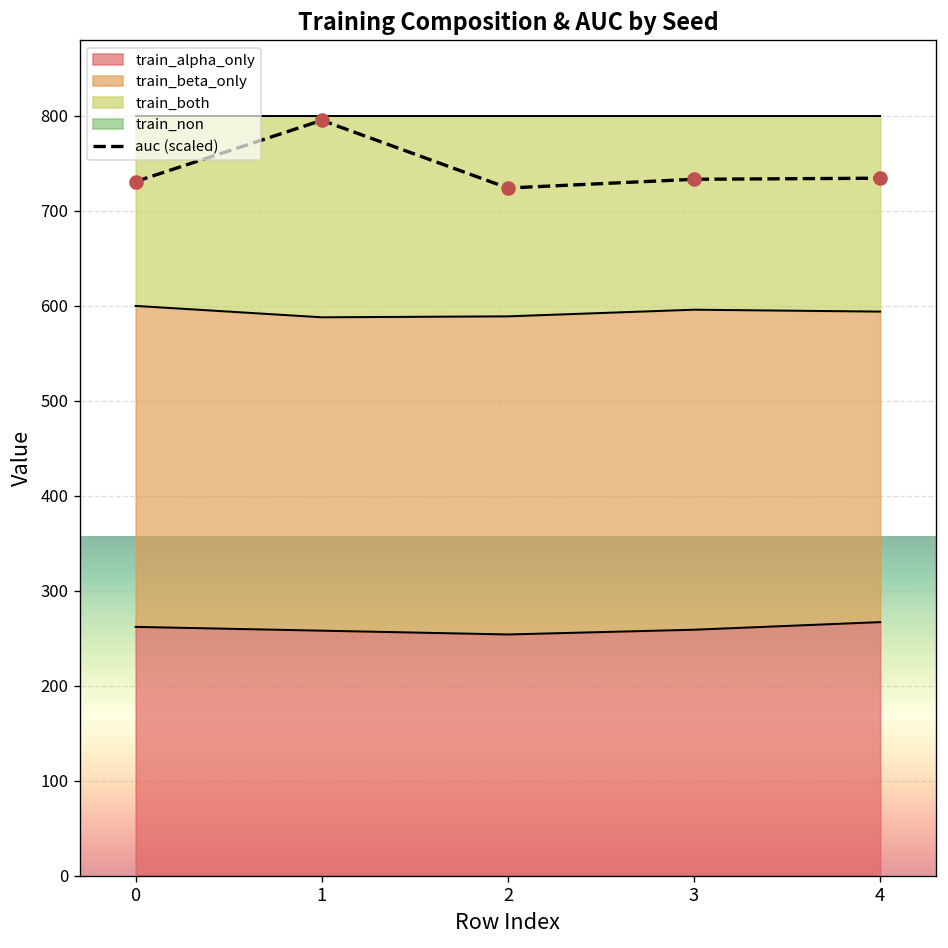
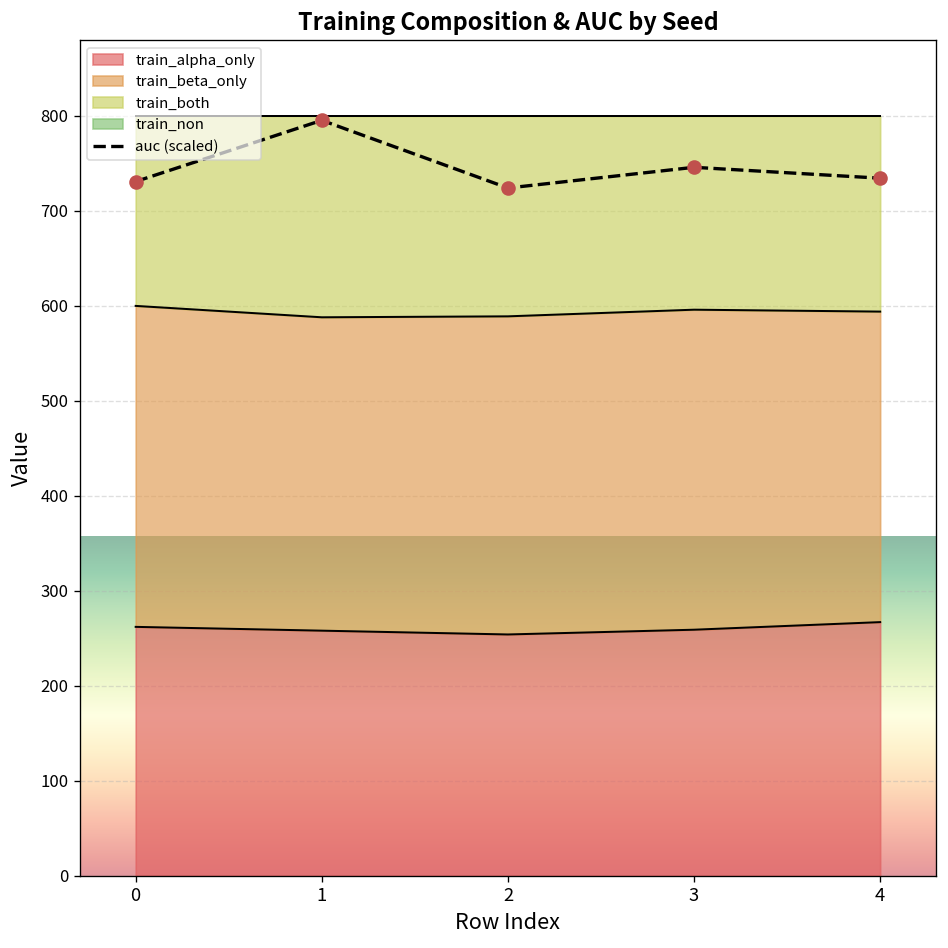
  {
    "train_non": {
      "1": 800,
      "2": 800,
      "3": 800,
      "4": 800
    },
    "auc (scaled)": {
      "0": 730,
      "1": 800,
      "2": 720,
-     "3": 730,
+     "3": 750,
      "4": 730
    }
  }
